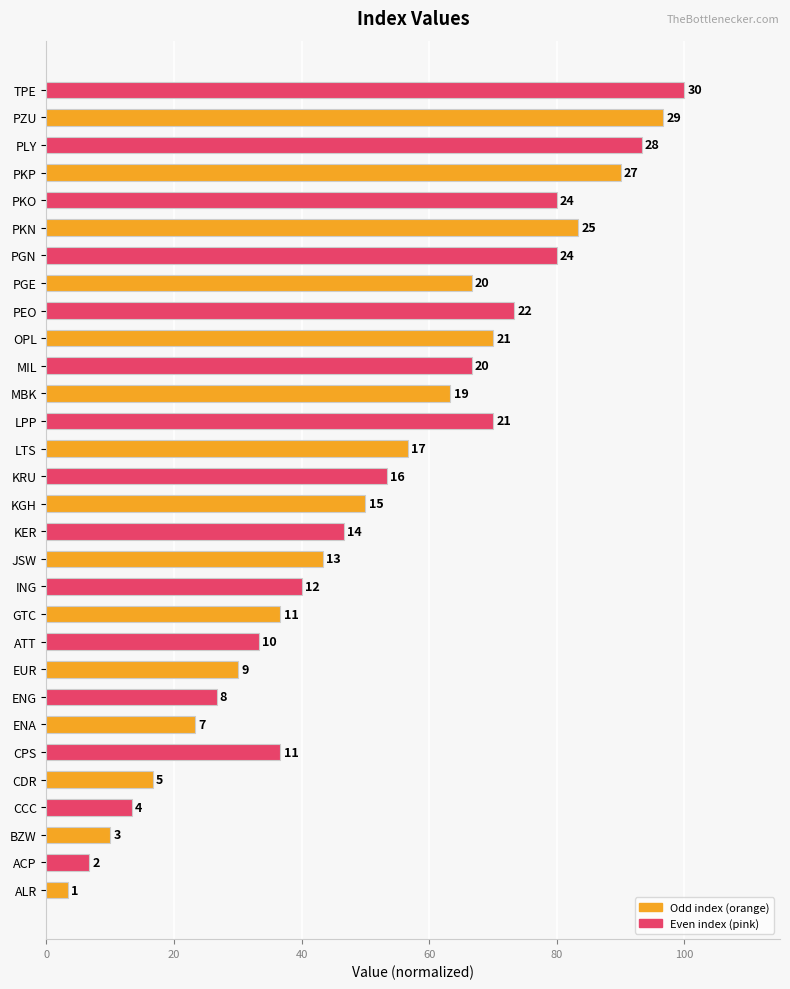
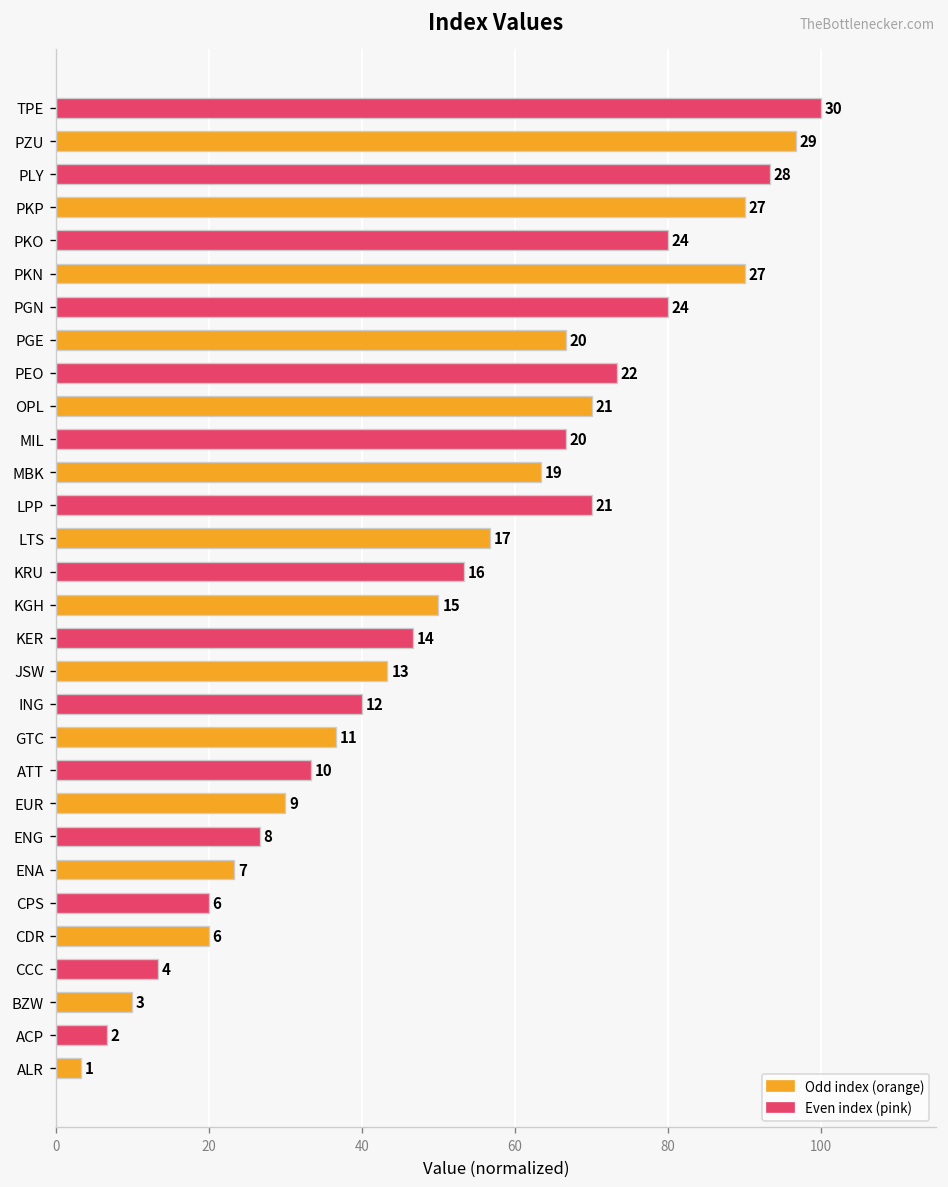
  {
-   "PKN": 25,
-   "CPS": 11,
-   "CDR": 5
+   "PKN": 27,
+   "CPS": 6,
+   "CDR": 6
  }
